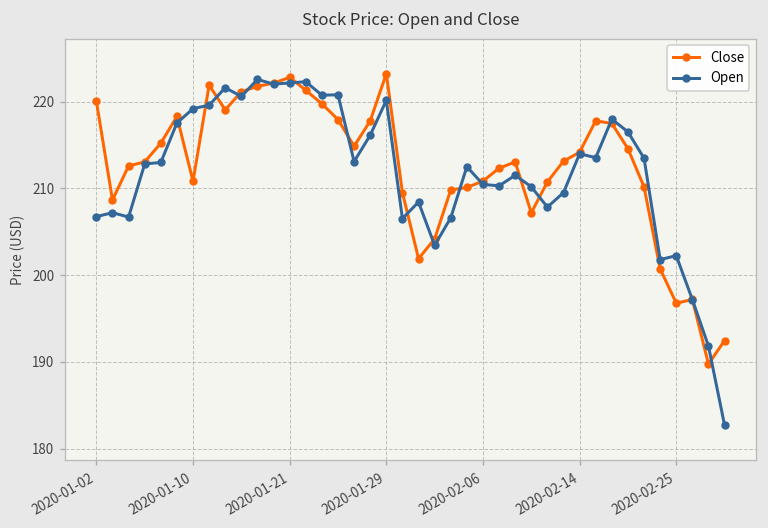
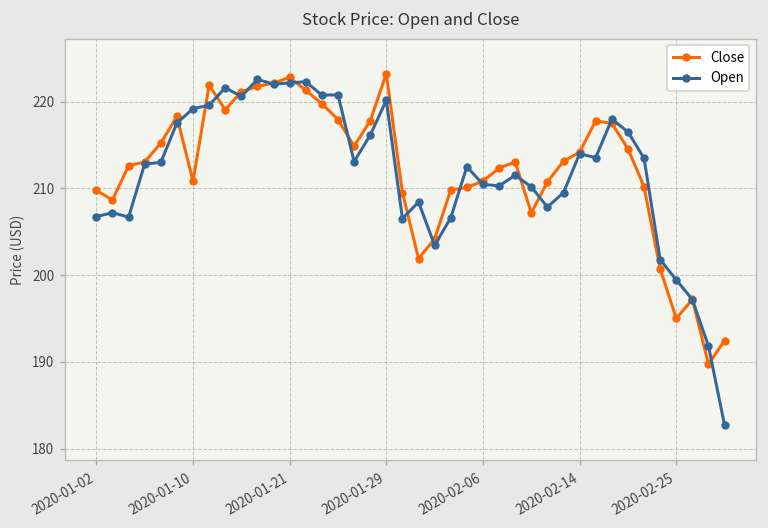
  {
    "Close": {
-     "2020-01-02": 220,
+     "2020-01-02": 210,
      "2020-01-10": 211,
      "2020-01-21": 223,
      "2020-01-29": 223,
      "2020-02-06": 211,
-     "2020-02-25": 197
+     "2020-02-25": 195
    },
    "Open": {
      "2020-01-02": 207,
      "2020-01-10": 219,
      "2020-01-21": 222,
      "2020-01-29": 220,
      "2020-02-06": 210,
-     "2020-02-25": 202
+     "2020-02-25": 199
    }
  }
